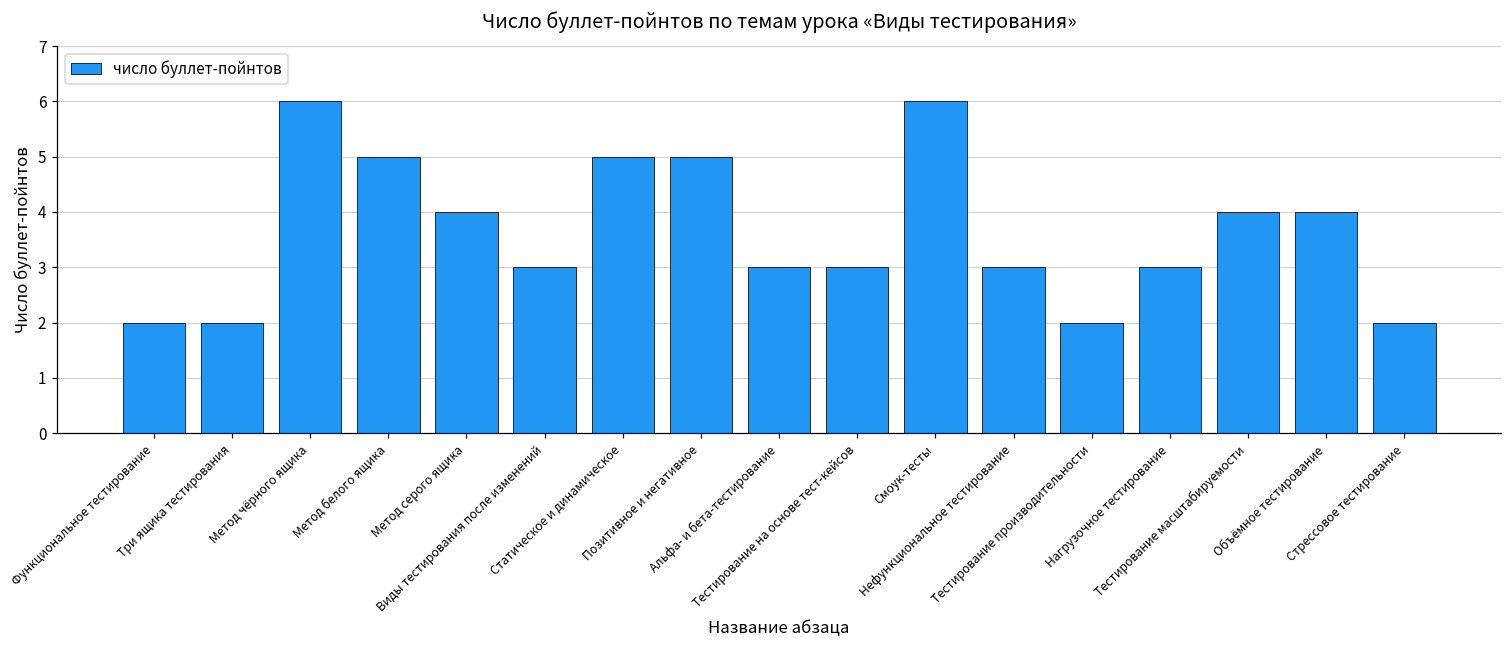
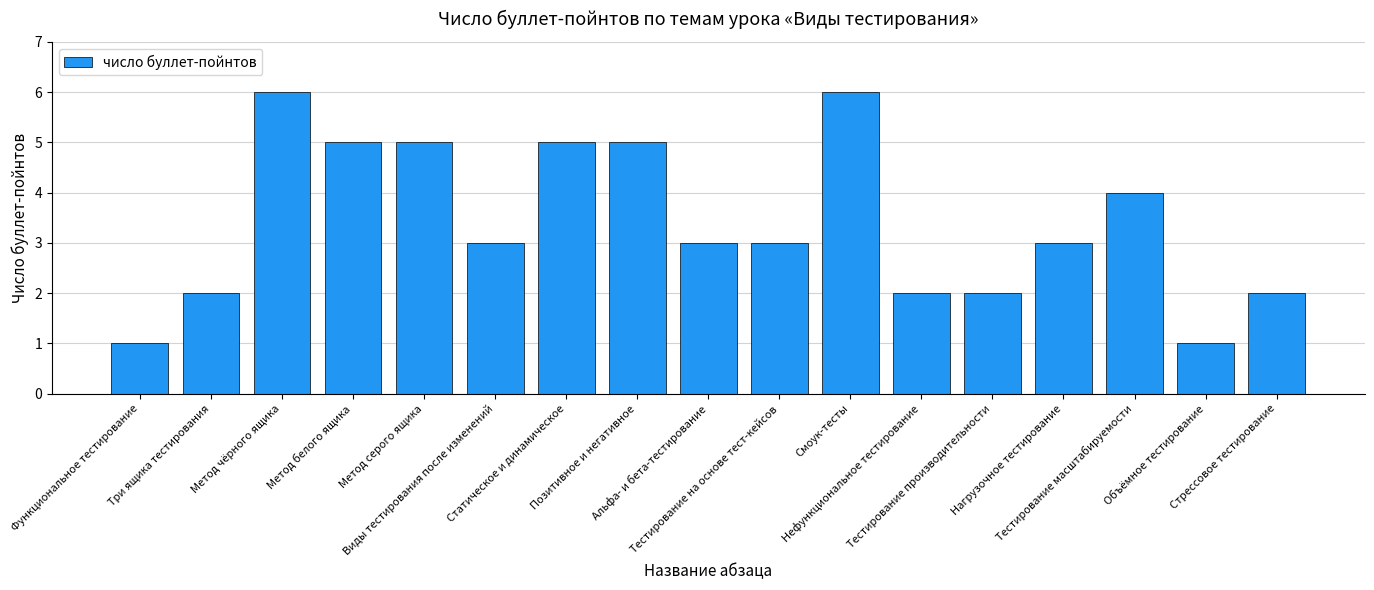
  {
-   "Функциональное тестирование": 2,
+   "Функциональное тестирование": 1,
    "Три ящика тестирования": 2,
    "Метод чёрного ящика": 6,
    "Метод белого ящика": 5,
-   "Метод серого ящика": 4,
+   "Метод серого ящика": 5,
    "Виды тестирования после изменений": 3,
    "Статическое и динамическое": 5,
    "Позитивное и негативное": 5,
    "Альфа- и бета-тестирование": 3,
    "Тестирование на основе тест-кейсов": 3,
    "Смоук-тесты": 6,
-   "Нефункциональное тестирование": 3,
+   "Нефункциональное тестирование": 2,
    "Тестирование производительности": 2,
    "Нагрузочное тестирование": 3,
    "Тестирование масштабируемости": 4,
-   "Объёмное тестирование": 4,
+   "Объёмное тестирование": 1,
    "Стрессовое тестирование": 2
  }
